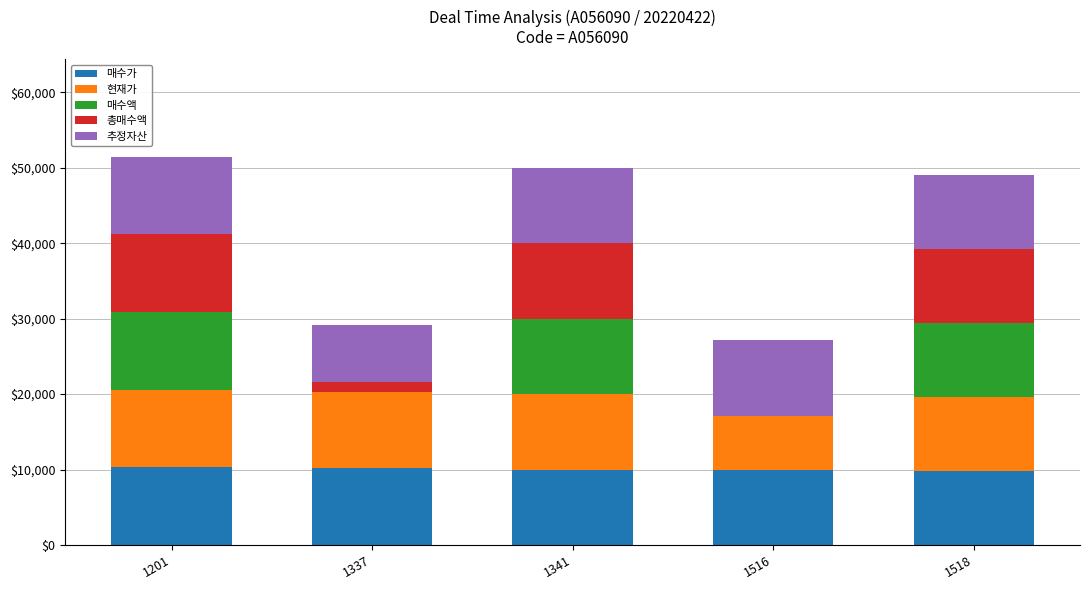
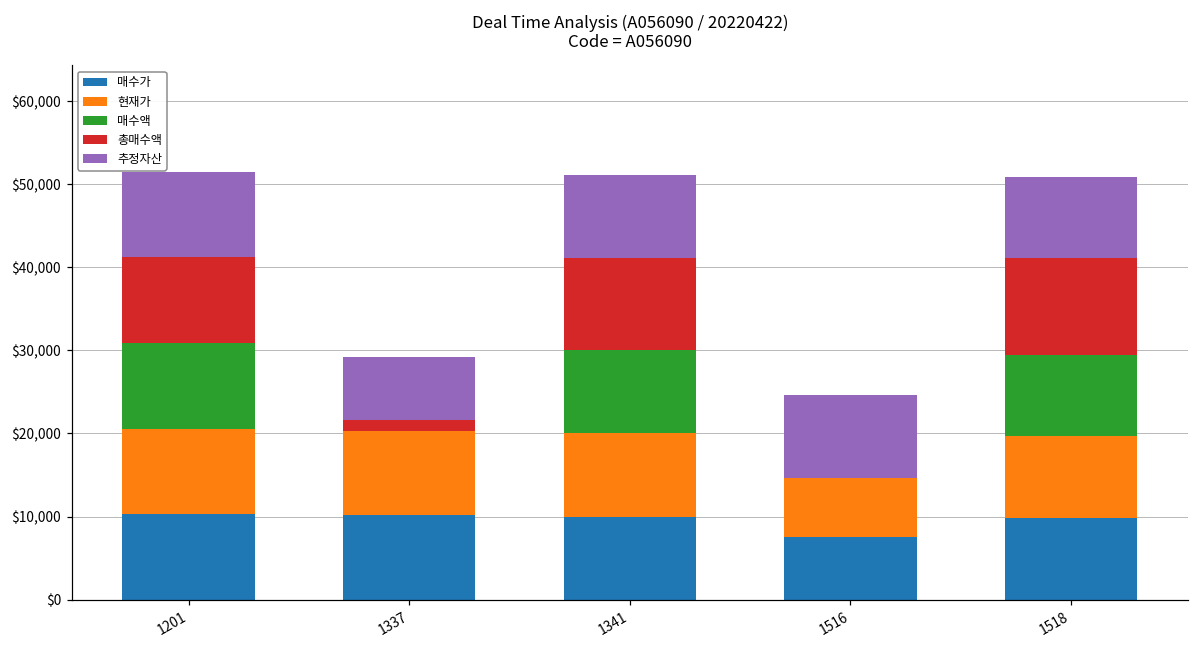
  {
    "매수가": {
      "1201": "$10,000",
      "1337": "$10,000",
      "1341": "$10,000",
-     "1516": "$10,000",
+     "1516": "$8,000",
      "1518": "$10,000"
    },
    "현재가": {
      "1201": "$10,000",
      "1337": "$10,000",
      "1341": "$10,000",
      "1516": "$7,000",
      "1518": "$10,000"
    },
    "매수액": {
      "1201": "$10,000",
      "1337": "$0",
      "1341": "$10,000",
      "1516": "$0",
      "1518": "$10,000"
    },
    "총매수액": {
      "1201": "$10,000",
      "1337": "$1,000",
-     "1341": "$10,000",
+     "1341": "$11,000",
      "1516": "$0",
-     "1518": "$10,000"
+     "1518": "$12,000"
    },
    "추정자산": {
      "1201": "$10,000",
      "1337": "$8,000",
      "1341": "$10,000",
      "1516": "$10,000",
      "1518": "$10,000"
    }
  }
